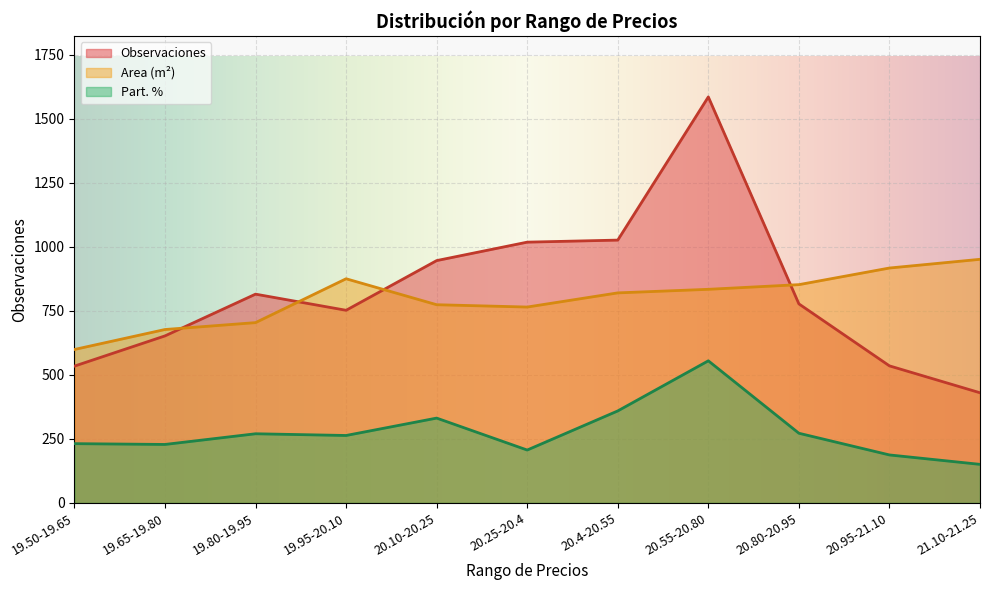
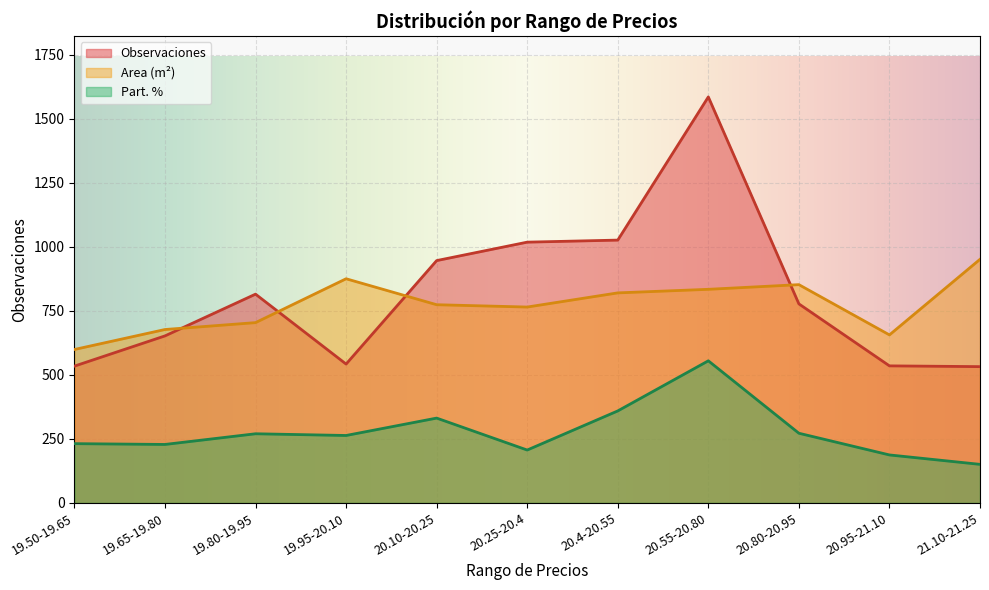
  {
    "Observaciones": {
      "19.50-19.65": 530,
      "19.65-19.80": 650,
      "19.80-19.95": 820,
-     "19.95-20.10": 750,
+     "19.95-20.10": 540,
      "20.10-20.25": 950,
      "20.25-20.4": 1020,
      "20.4-20.55": 1030,
      "20.55-20.80": 1590,
      "20.80-20.95": 780,
      "20.95-21.10": 540,
-     "21.10-21.25": 430
+     "21.10-21.25": 530
    },
    "Area (m²)": {
      "19.50-19.65": 600,
      "19.65-19.80": 680,
      "19.80-19.95": 700,
      "19.95-20.10": 880,
      "20.10-20.25": 770,
      "20.25-20.4": 760,
      "20.4-20.55": 820,
      "20.55-20.80": 830,
      "20.80-20.95": 850,
-     "20.95-21.10": 920,
+     "20.95-21.10": 660,
      "21.10-21.25": 950
    },
    "Part. %": {
      "19.50-19.65": 230,
      "19.65-19.80": 230,
      "19.80-19.95": 270,
      "19.95-20.10": 260,
      "20.10-20.25": 330,
      "20.25-20.4": 210,
      "20.4-20.55": 360,
      "20.55-20.80": 550,
      "20.80-20.95": 270,
      "20.95-21.10": 190,
      "21.10-21.25": 150
    }
  }
